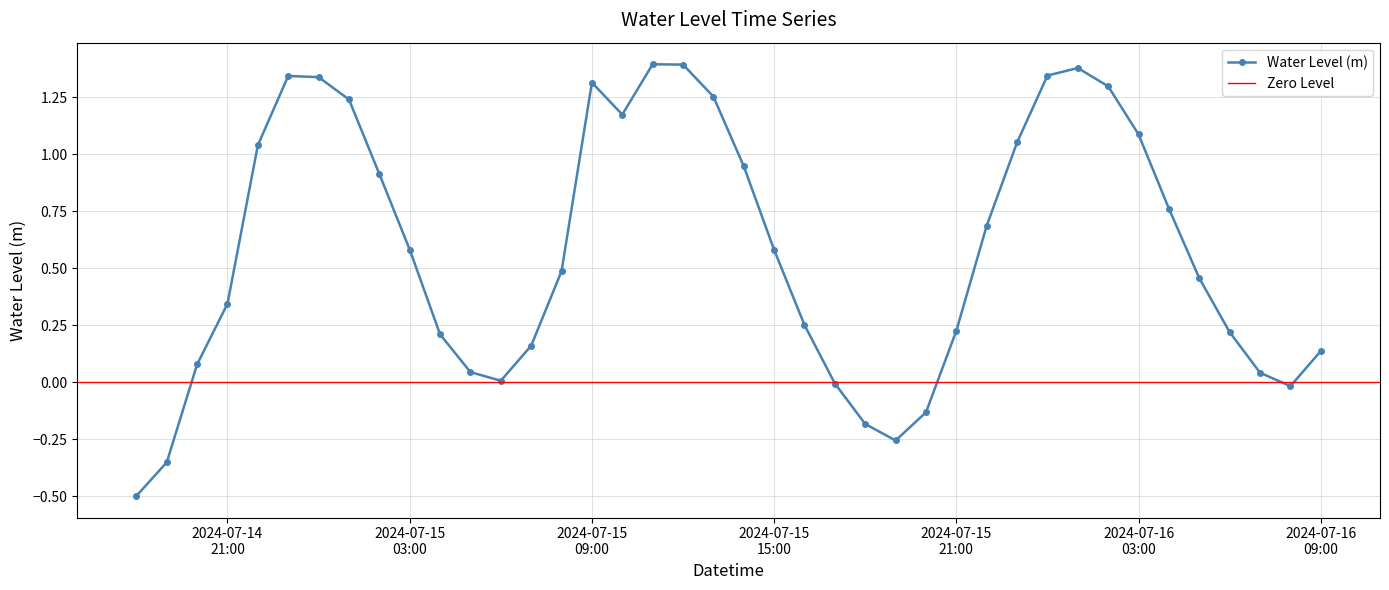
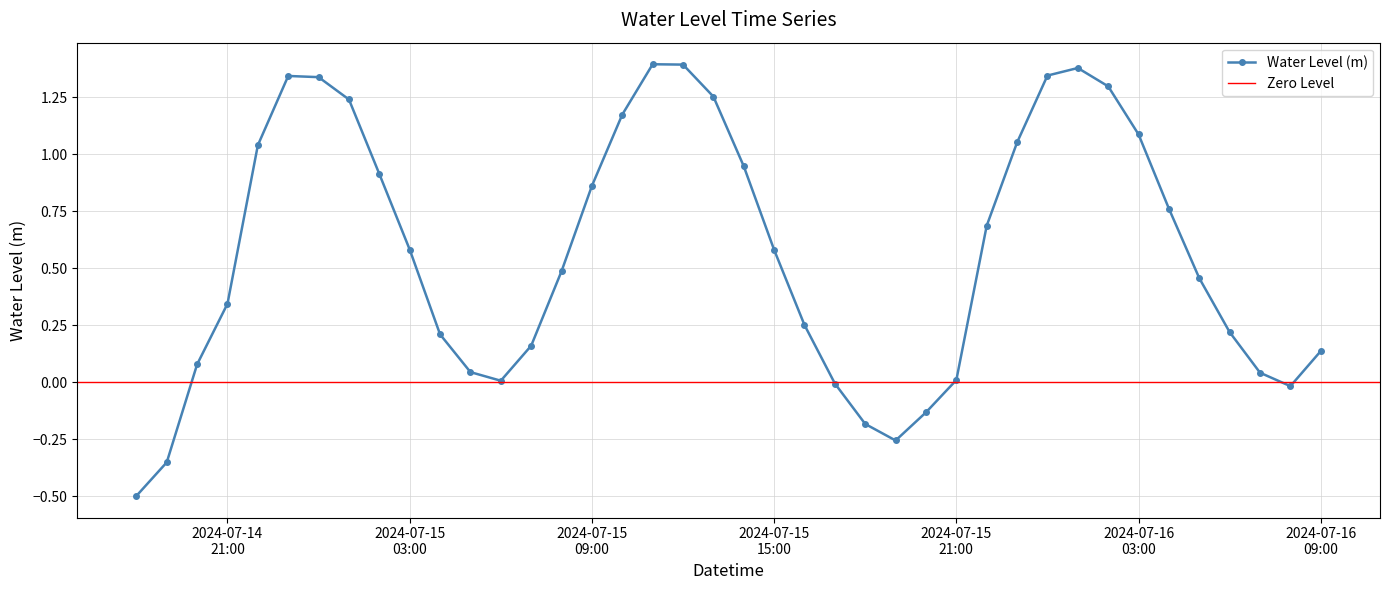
  {
    "2024-07-14 21:00": 0.34,
    "2024-07-15 03:00": 0.58,
-   "2024-07-15 09:00": 1.31,
+   "2024-07-15 09:00": 0.86,
    "2024-07-15 15:00": 0.58,
-   "2024-07-15 21:00": 0.23,
+   "2024-07-15 21:00": 0.01,
    "2024-07-16 03:00": 1.09,
    "2024-07-16 09:00": 0.14
  }
